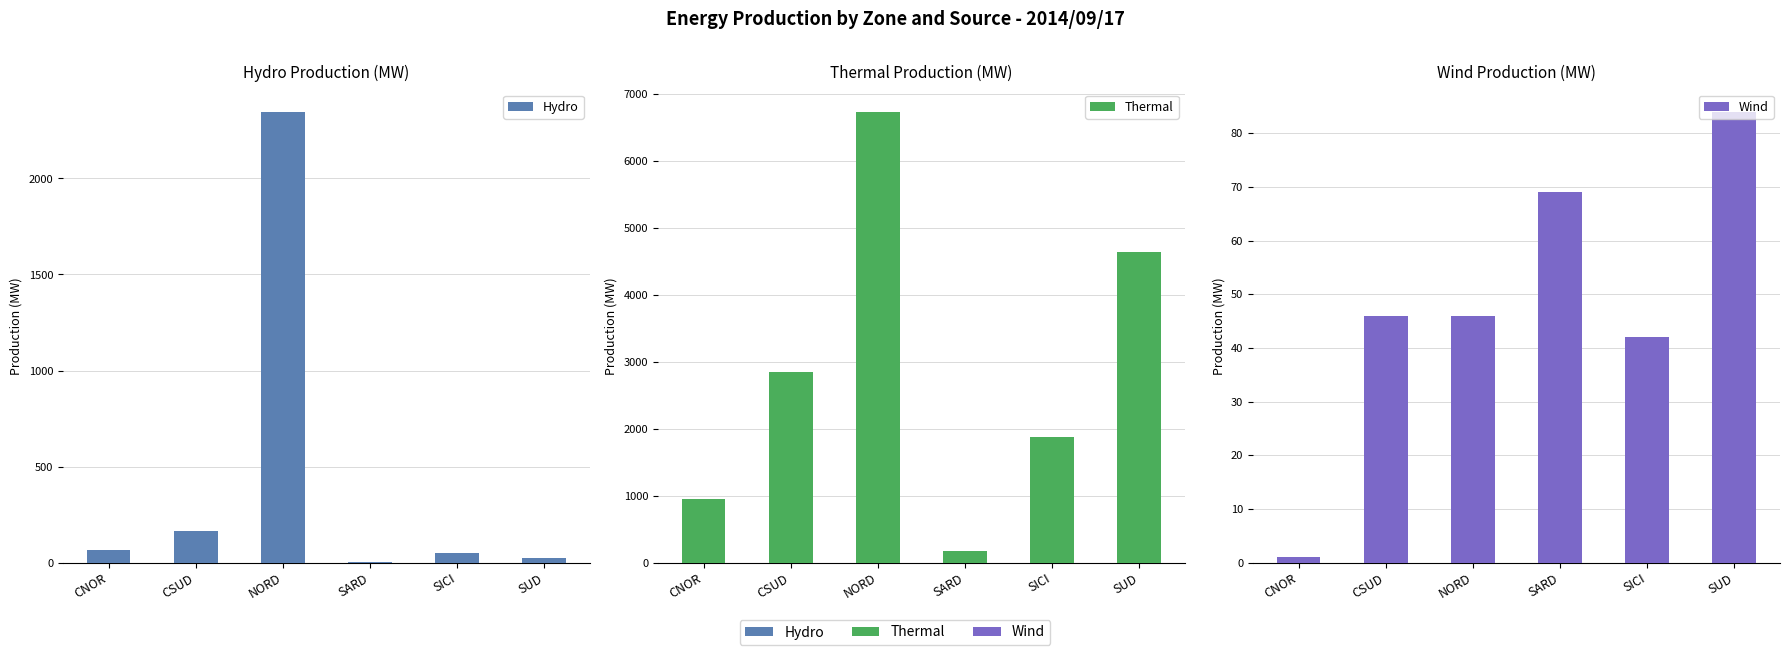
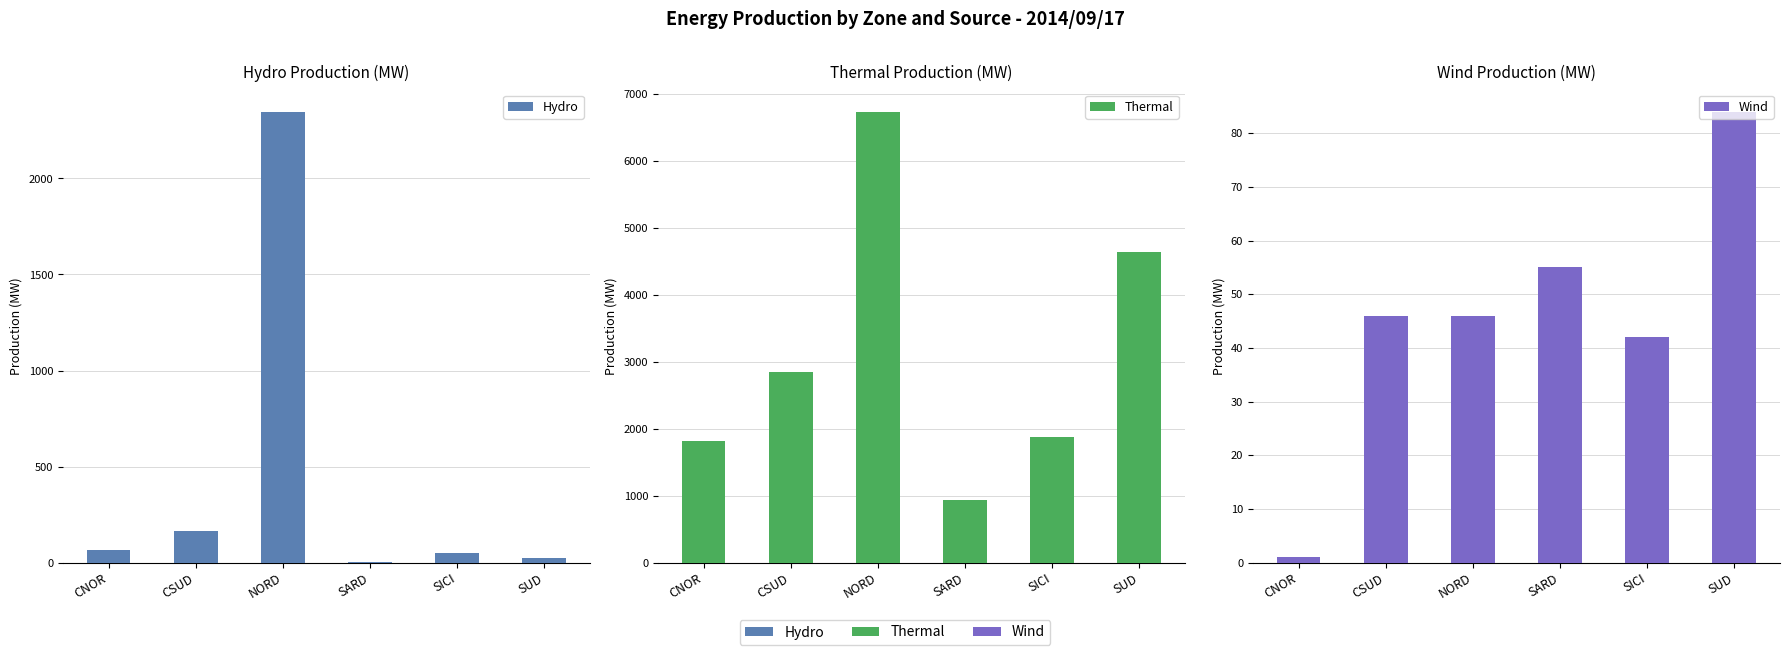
  {
    "Hydro Production (MW)": {
      "CNOR": 70,
      "CSUD": 160,
      "NORD": 2350,
      "SICI": 50,
      "SUD": 20
    },
    "Thermal Production (MW)": {
-     "CNOR": 1000,
+     "CNOR": 1800,
      "CSUD": 2900,
      "NORD": 6700,
-     "SARD": 200,
+     "SARD": 900,
      "SICI": 1900,
      "SUD": 4600
    },
    "Wind Production (MW)": {
      "CNOR": 1,
      "CSUD": 46,
      "NORD": 46,
-     "SARD": 69,
+     "SARD": 55,
      "SICI": 42
    }
  }
